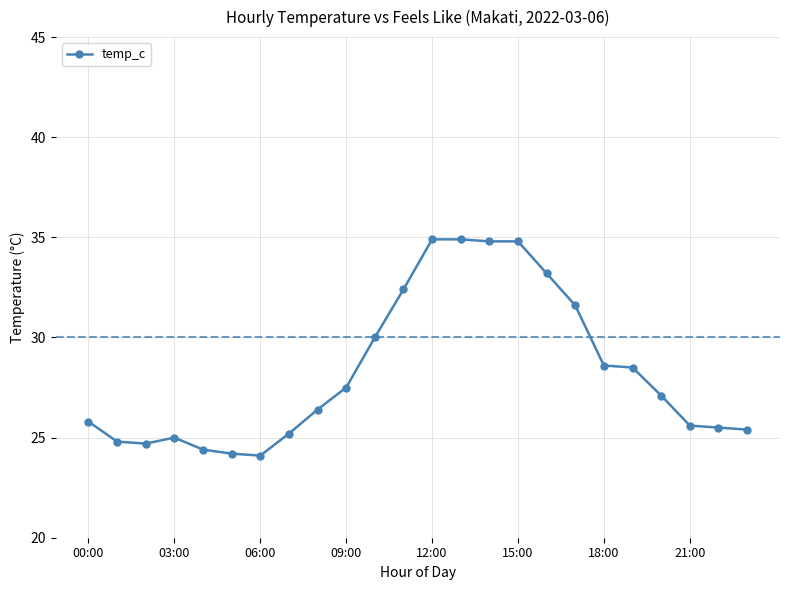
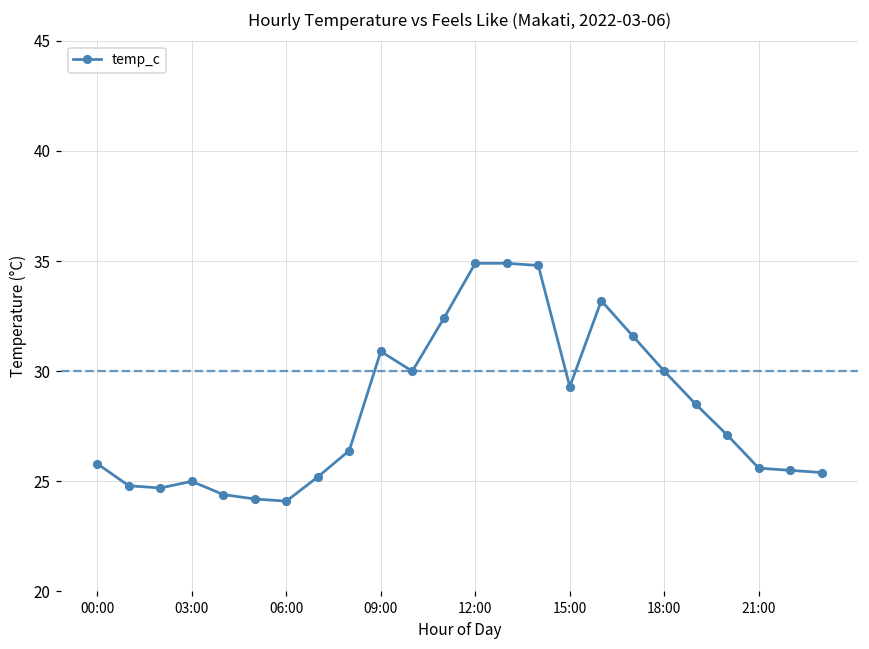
  {
    "00:00": 25.8,
    "03:00": 25.0,
    "06:00": 24.1,
-   "09:00": 27.5,
+   "09:00": 30.9,
    "12:00": 34.9,
-   "15:00": 34.8,
-   "18:00": 28.6,
+   "15:00": 29.3,
+   "18:00": 30.0,
    "21:00": 25.6
  }
